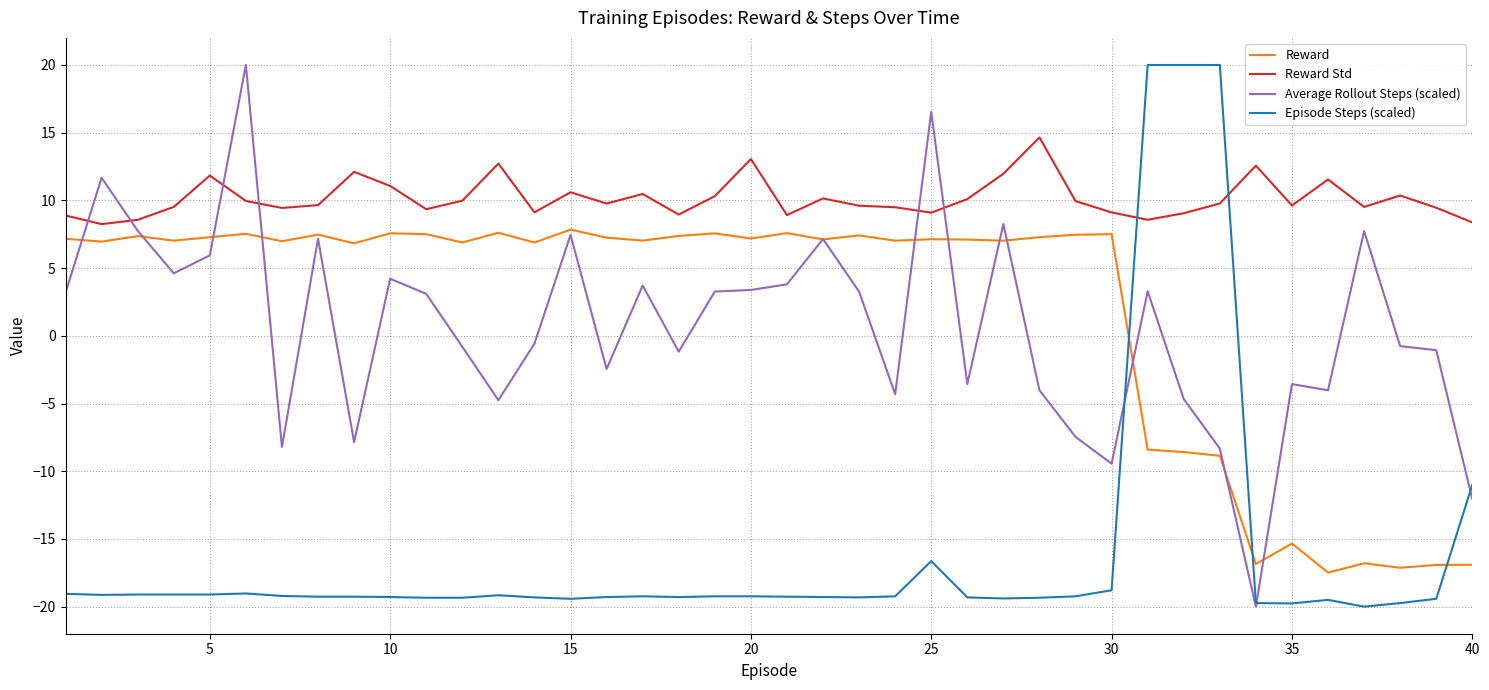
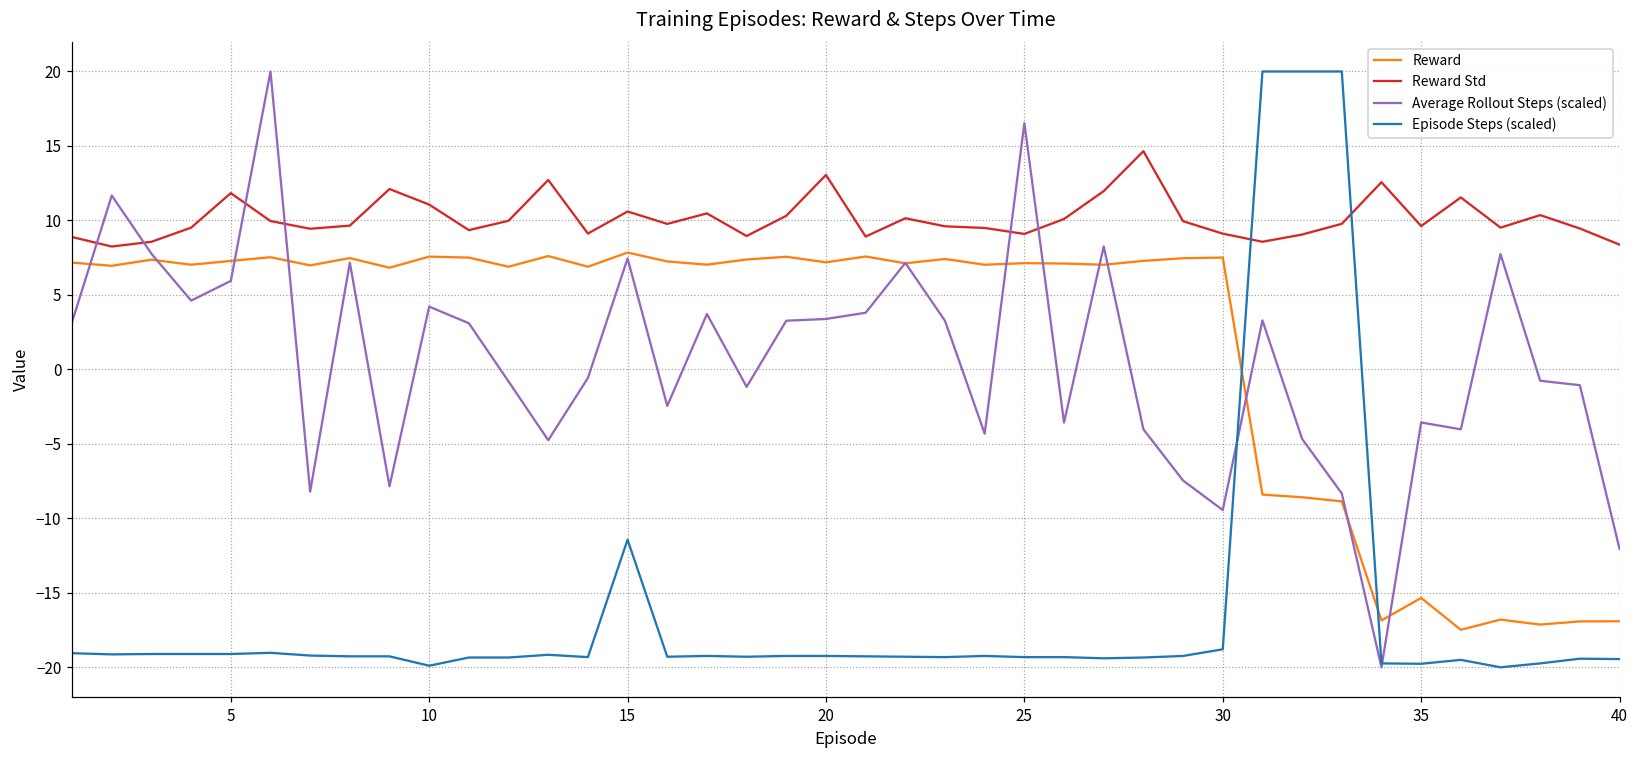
  {
    "Reward": {
      "5": 7.3,
      "10": 7.6,
      "15": 7.8,
      "20": 7.2,
      "25": 7.1,
      "30": 7.5,
      "35": -15.3,
      "40": -16.9
    },
    "Reward Std": {
      "5": 11.8,
      "10": 11.1,
      "15": 10.6,
      "20": 13.1,
      "25": 9.1,
      "30": 9.1,
      "35": 9.6,
      "40": 8.4
    },
    "Average Rollout Steps (scaled)": {
      "5": 5.9,
      "10": 4.2,
      "15": 7.4,
      "20": 3.4,
      "25": 16.5,
      "30": -9.4,
      "35": -3.6,
      "40": -12.1
    },
    "Episode Steps (scaled)": {
      "5": -19.1,
-     "10": -19.3,
-     "15": -19.4,
+     "10": -19.9,
+     "15": -11.4,
      "20": -19.2,
-     "25": -16.6,
+     "25": -19.3,
      "30": -18.8,
      "35": -19.8,
-     "40": -11.0
+     "40": -19.4
    }
  }
